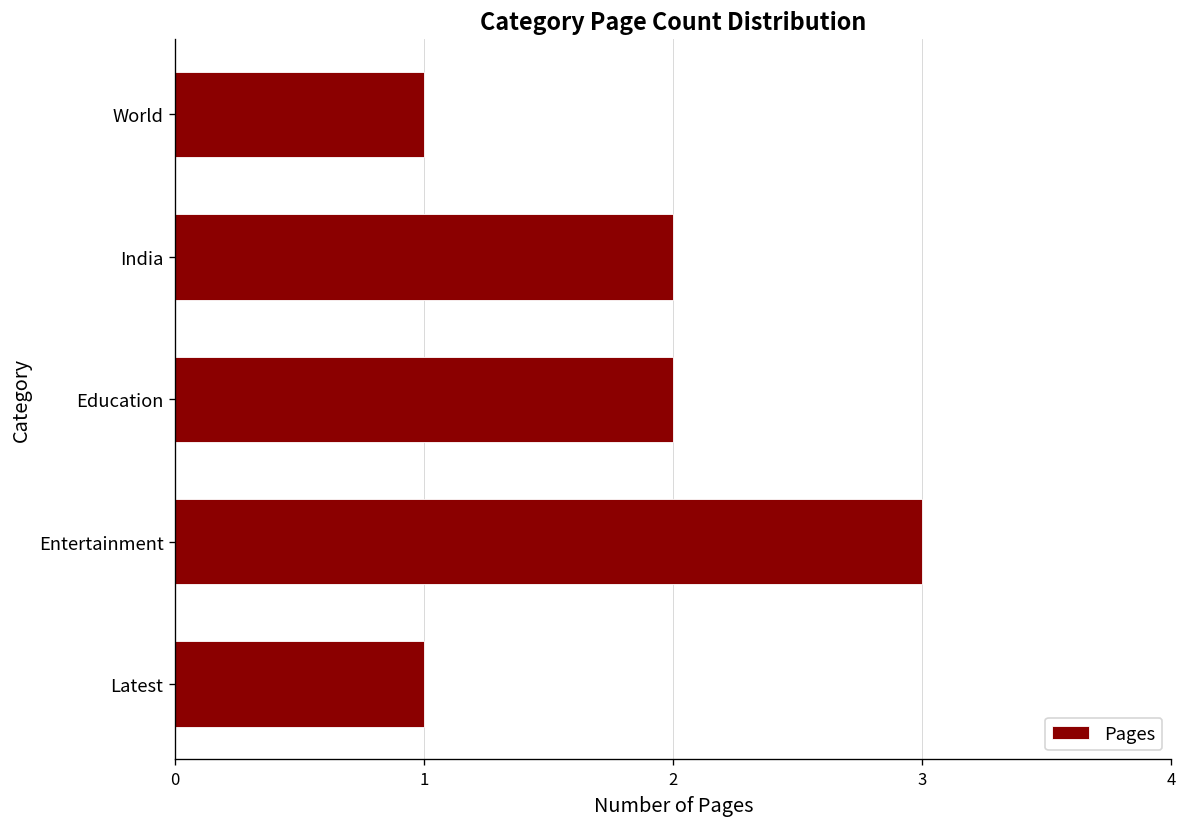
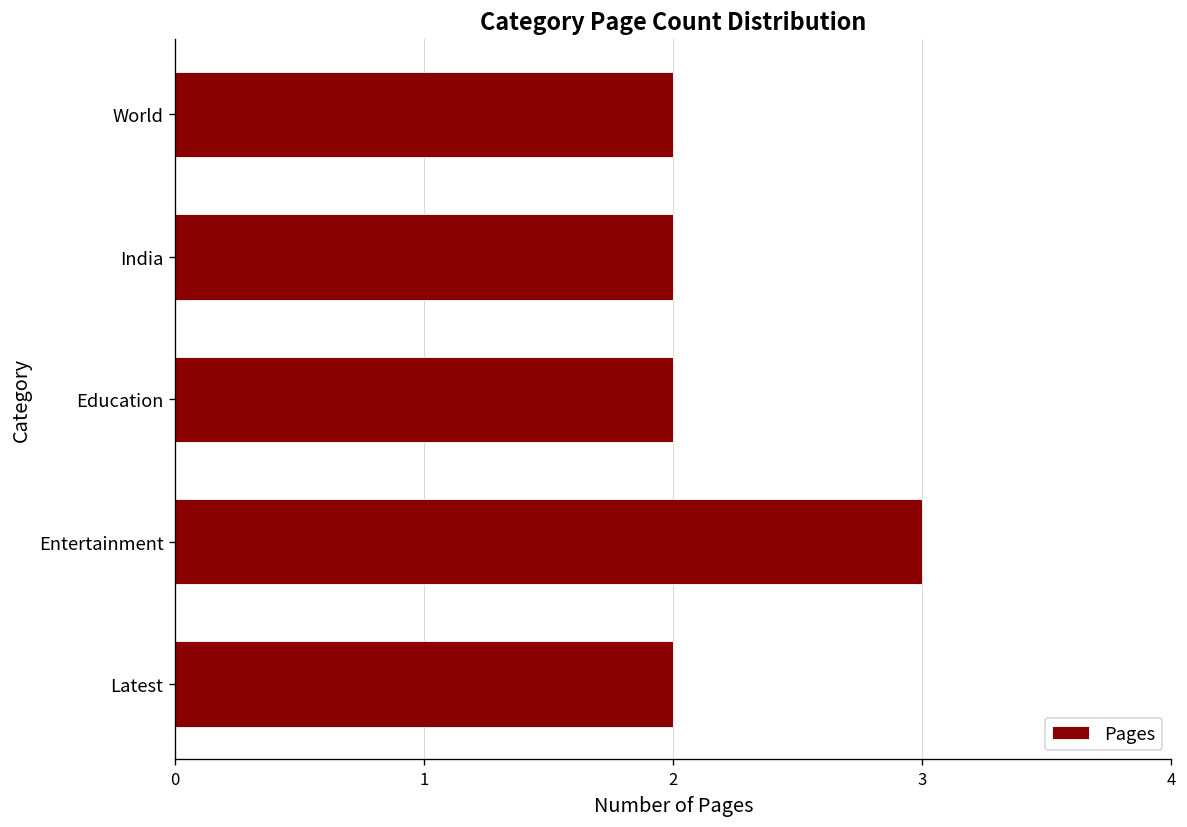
  {
-   "World": 1,
+   "World": 2,
    "India": 2,
    "Education": 2,
    "Entertainment": 3,
-   "Latest": 1
+   "Latest": 2
  }
